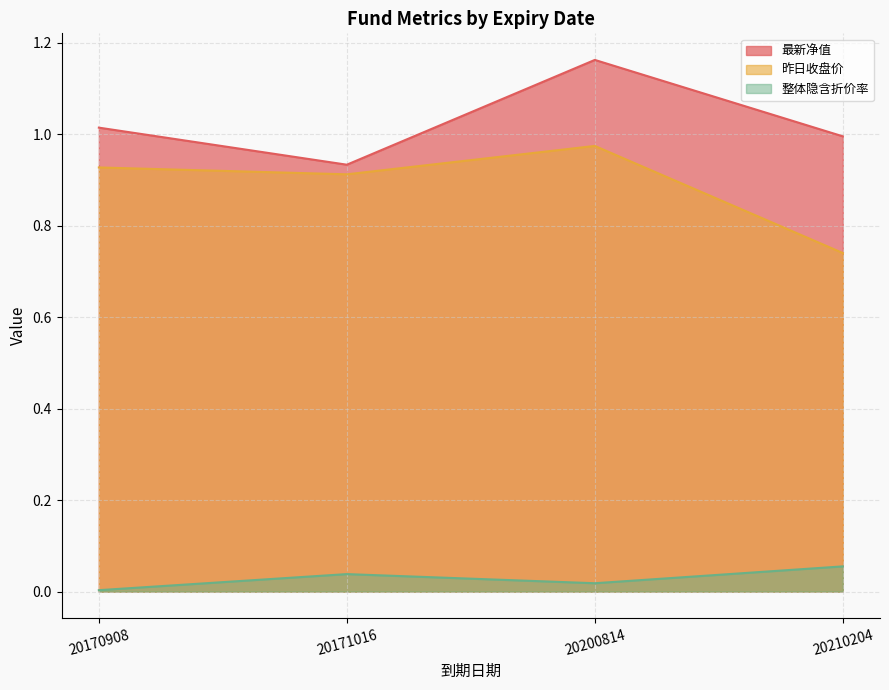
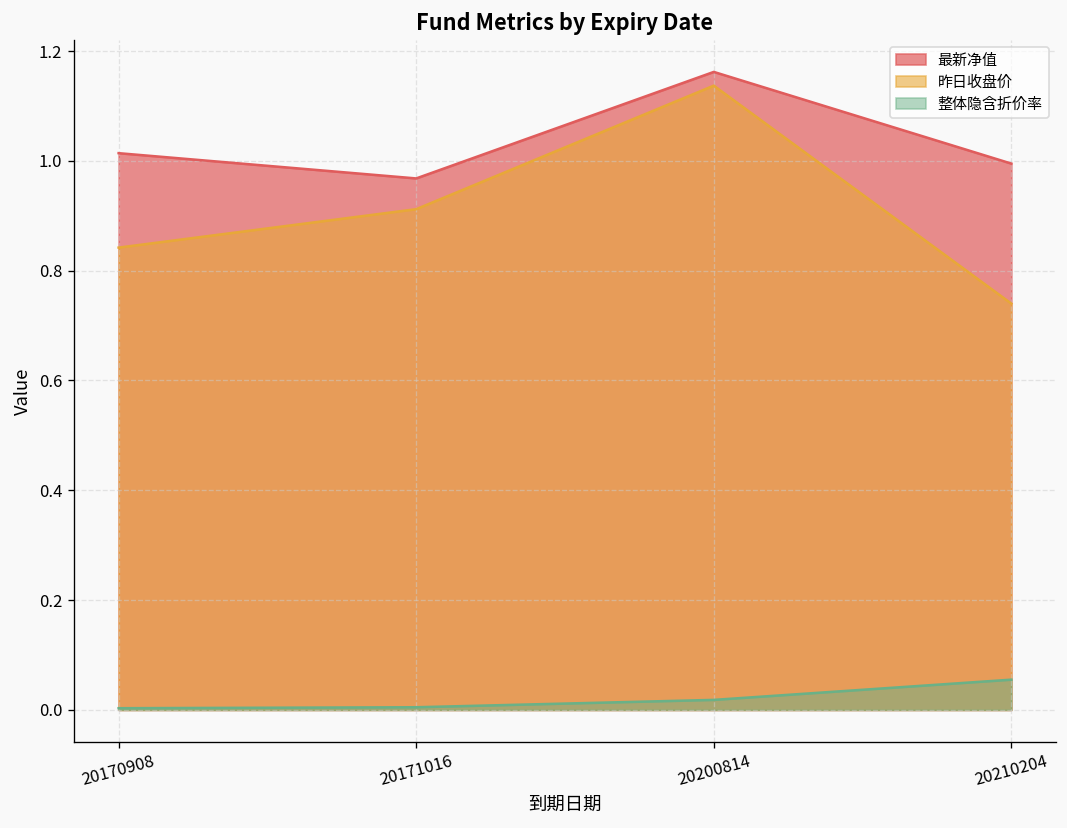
  {
    "最新净值": {
      "20170908": 1.01,
-     "20171016": 0.93,
+     "20171016": 0.97,
      "20200814": 1.16,
      "20210204": 1.00
    },
    "昨日收盘价": {
-     "20170908": 0.93,
+     "20170908": 0.84,
      "20171016": 0.91,
-     "20200814": 0.97,
+     "20200814": 1.14,
      "20210204": 0.74
    },
    "整体隐含折价率": {
      "20170908": 0.00,
-     "20171016": 0.04,
+     "20171016": 0.00,
      "20200814": 0.02,
      "20210204": 0.06
    }
  }
